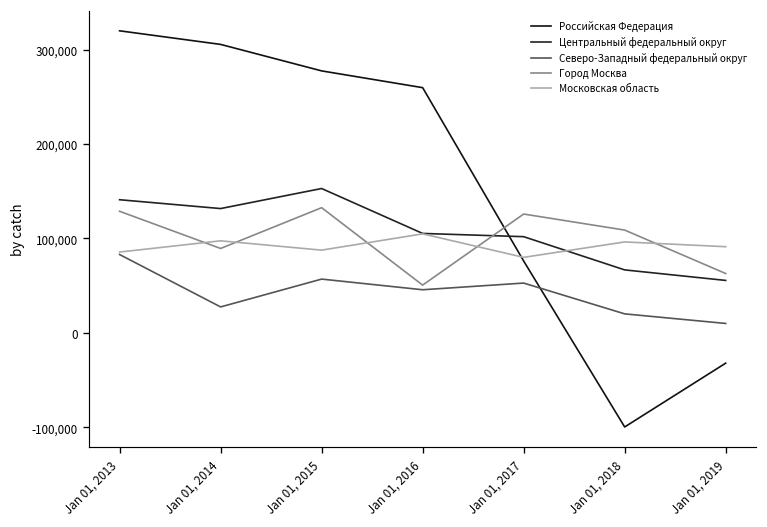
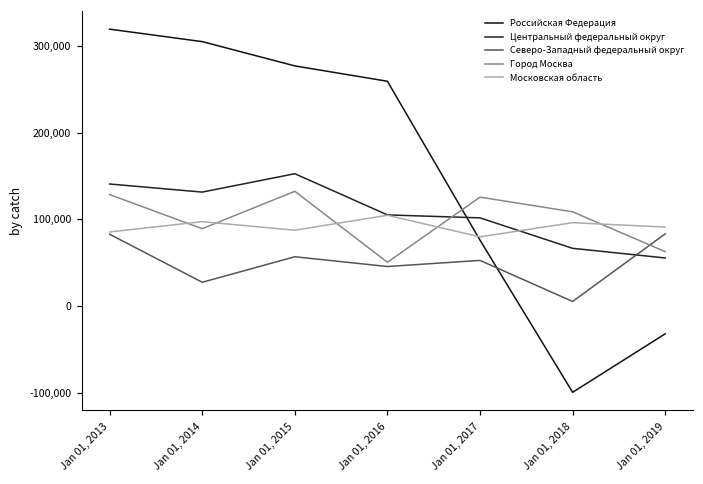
  {
    "Северо-Западный федеральный округ": {
      "Jan 01, 2014": "30,000",
      "Jan 01, 2015": "60,000",
      "Jan 01, 2016": "50,000",
      "Jan 01, 2017": "50,000",
-     "Jan 01, 2018": "20,000",
-     "Jan 01, 2019": "10,000"
+     "Jan 01, 2018": "10,000",
+     "Jan 01, 2019": "80,000"
    }
  }
